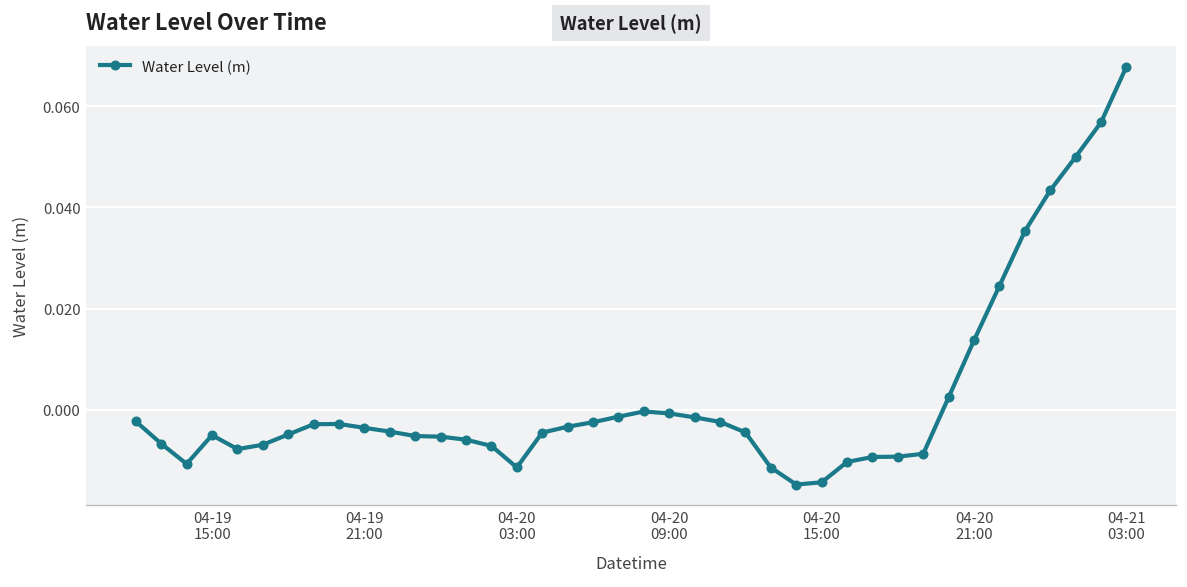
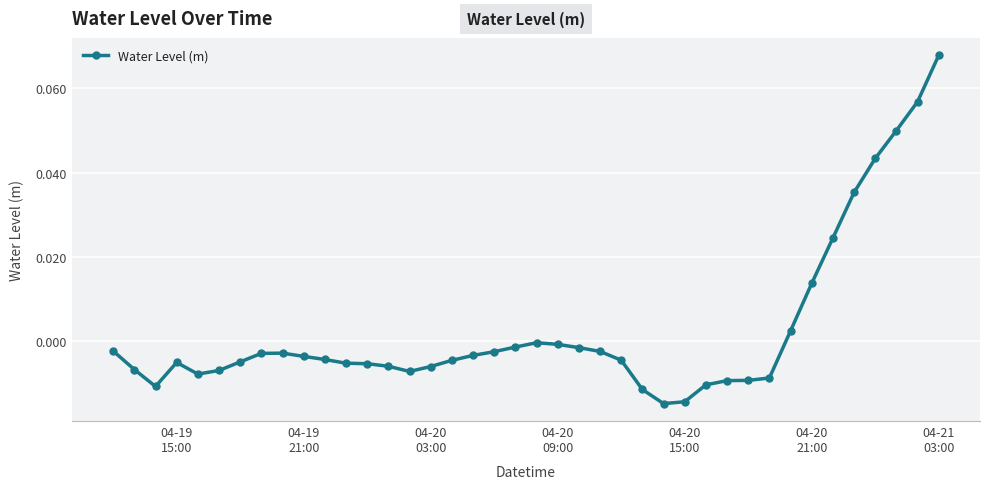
  {
    "04-19 15:00": -0.005,
    "04-19 21:00": -0.004,
-   "04-20 03:00": -0.011,
+   "04-20 03:00": -0.006,
    "04-20 09:00": -0.001,
    "04-20 15:00": -0.014,
    "04-20 21:00": 0.014,
    "04-21 03:00": 0.068
  }
